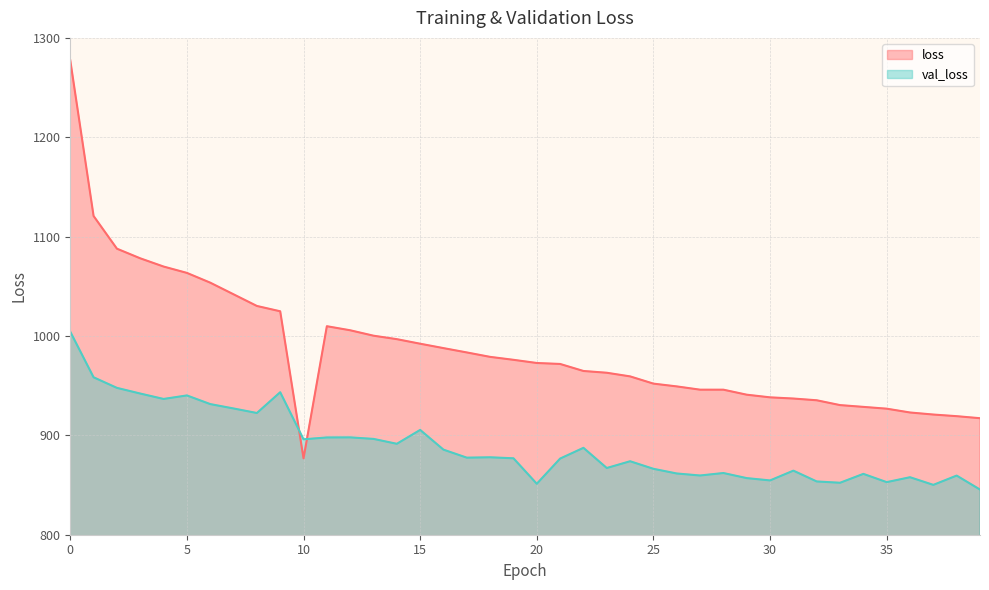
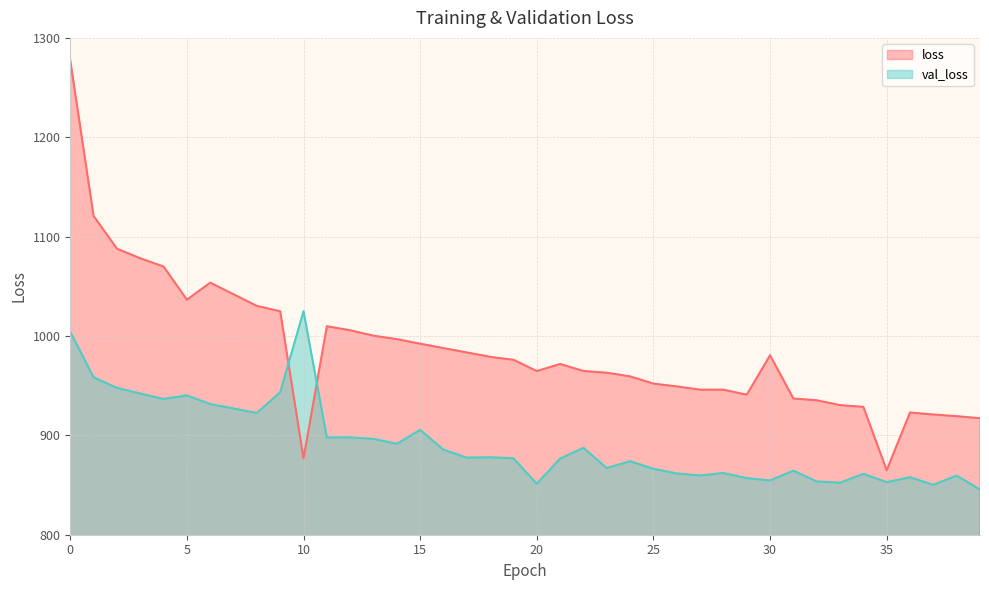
  {
    "loss": {
      "0": 1280,
-     "5": 1060,
+     "5": 1040,
      "10": 880,
      "15": 990,
-     "20": 970,
+     "20": 960,
      "25": 950,
-     "30": 940,
-     "35": 930
+     "30": 980,
+     "35": 860
    },
    "val_loss": {
      "0": 1000,
      "5": 940,
-     "10": 900,
+     "10": 1020,
      "15": 910,
      "20": 850,
      "25": 870,
      "30": 850,
      "35": 850
    }
  }
